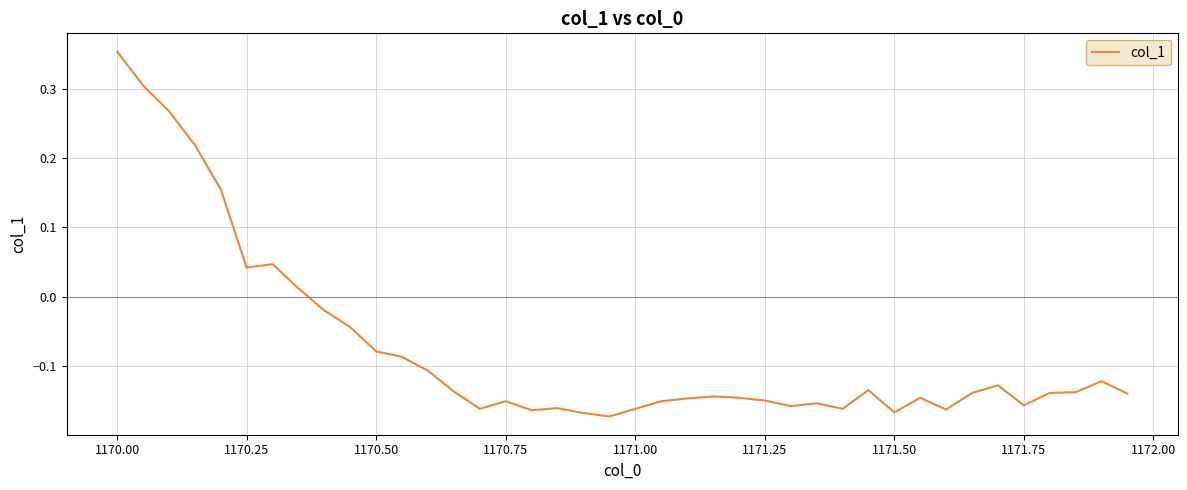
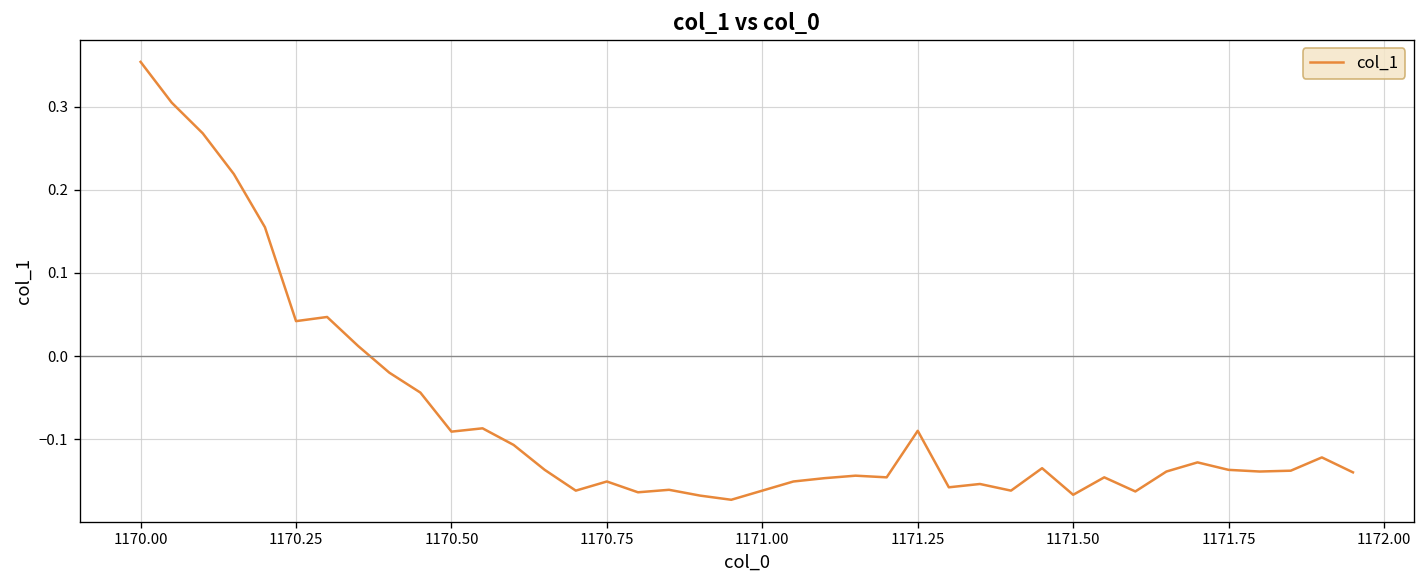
  {
    "1170.00": 0.35,
    "1170.25": 0.04,
-   "1170.50": -0.08,
+   "1170.50": -0.09,
    "1170.75": -0.15,
    "1171.00": -0.16,
-   "1171.25": -0.15,
+   "1171.25": -0.09,
    "1171.50": -0.17,
-   "1171.75": -0.16
+   "1171.75": -0.14
  }
